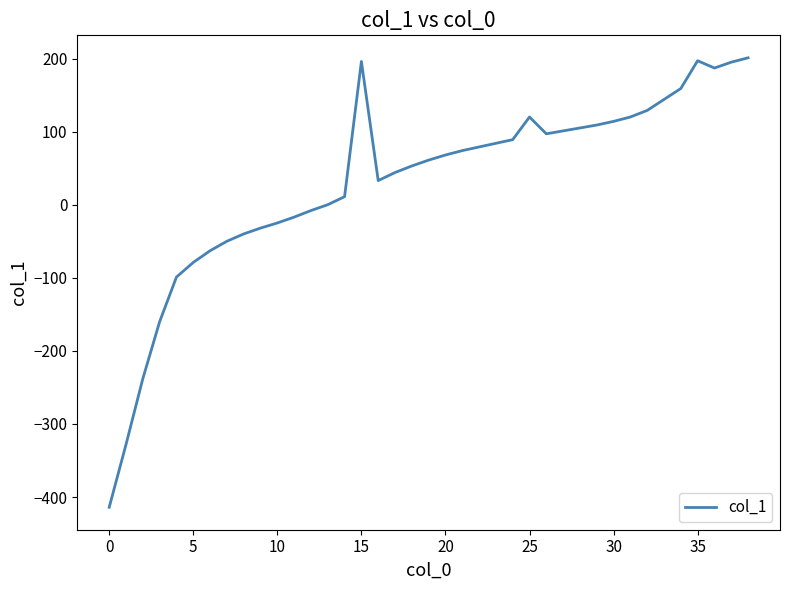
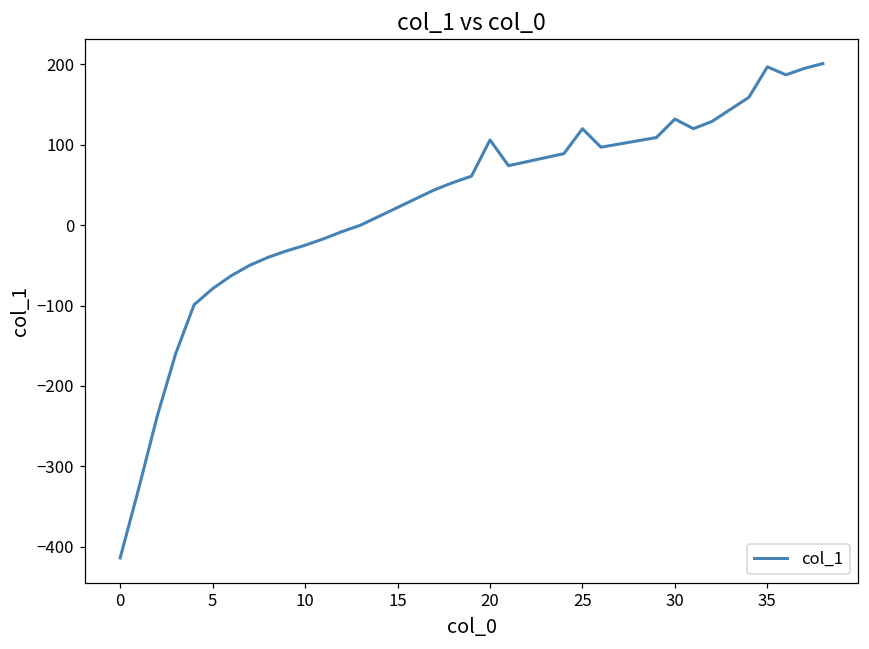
  {
    "0": -410,
    "5": -80,
    "10": -30,
-   "15": 200,
-   "20": 70,
+   "15": 20,
+   "20": 110,
    "25": 120,
-   "30": 110,
+   "30": 130,
    "35": 200
  }
